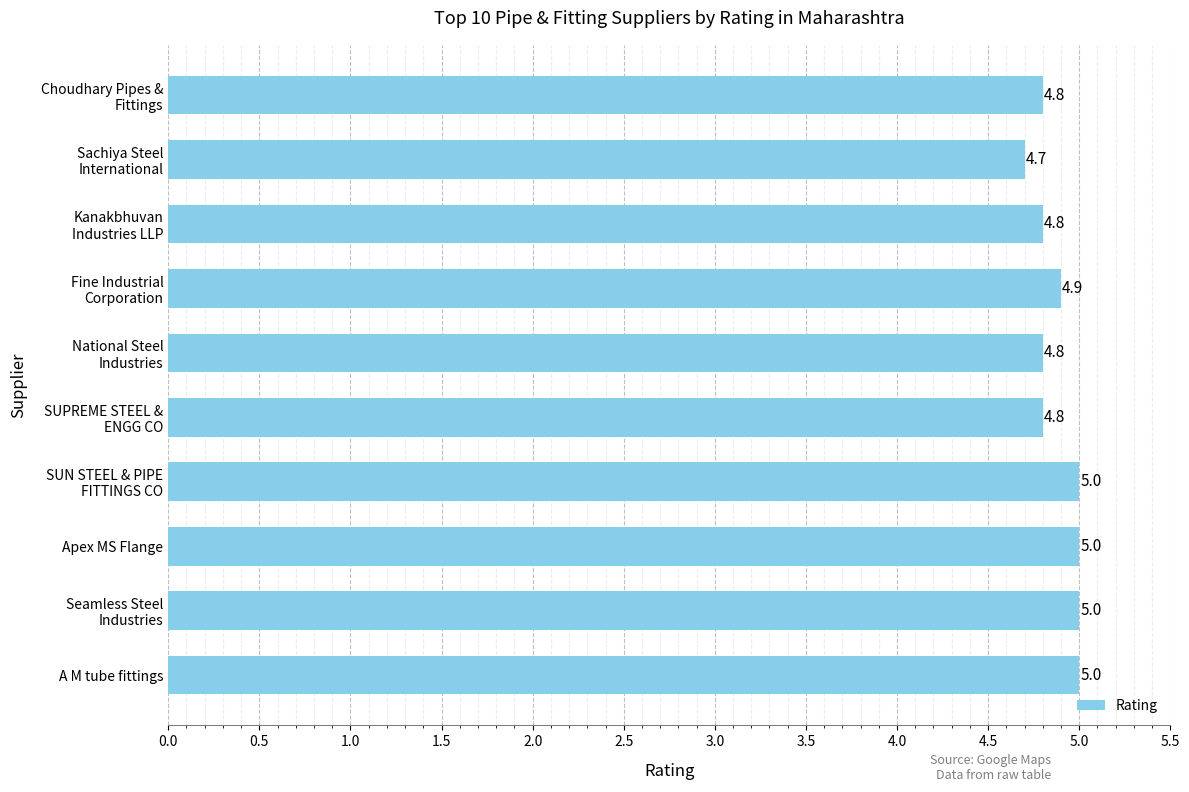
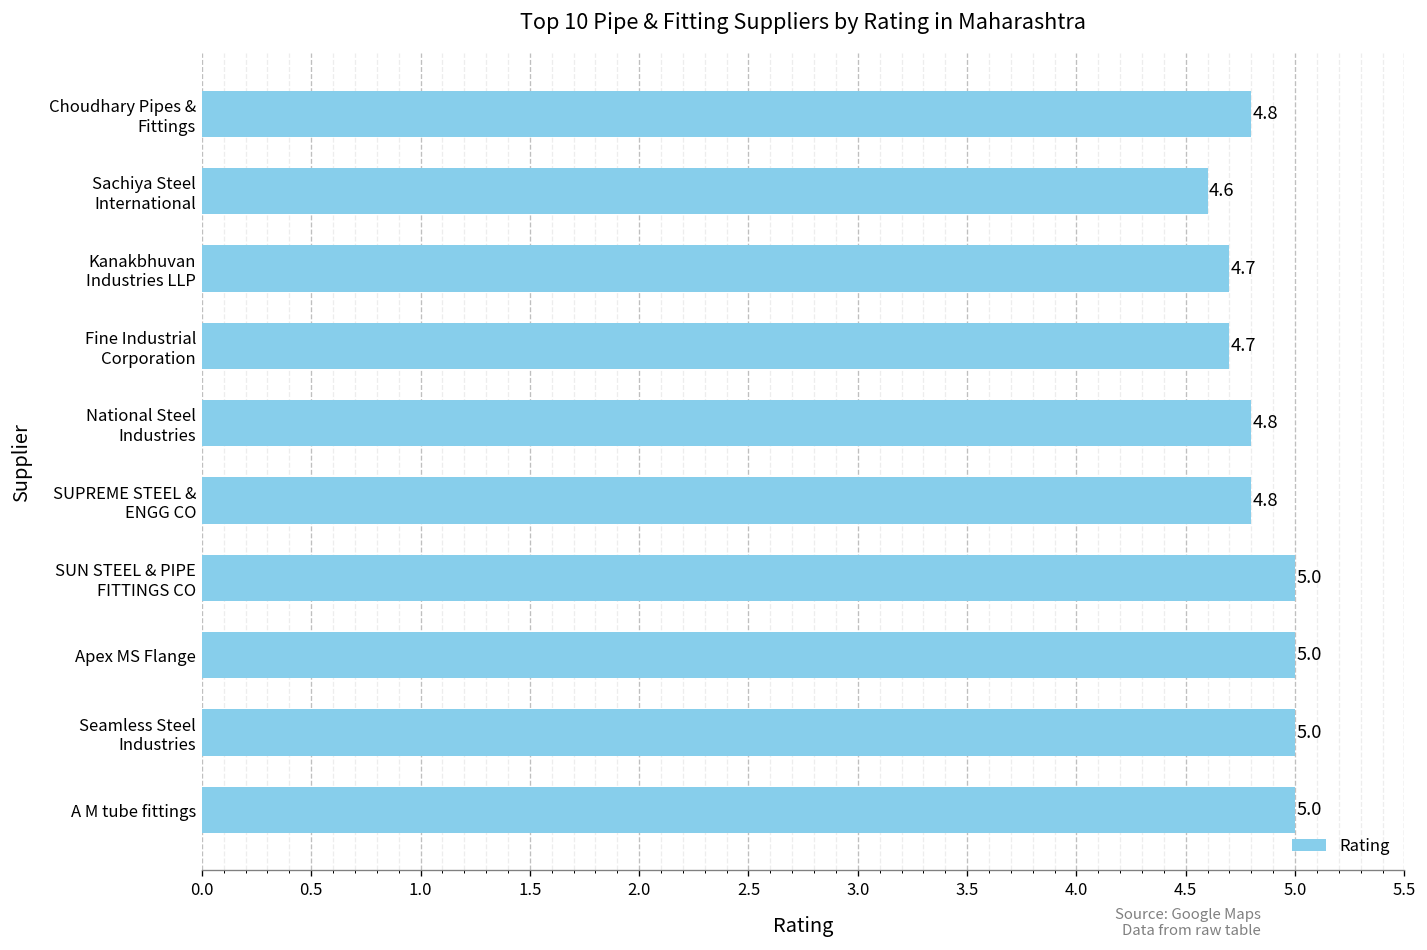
  {
    "Choudhary Pipes & Fittings": 4.8,
-   "Sachiya Steel International": 4.7,
-   "Kanakbhuvan Industries LLP": 4.8,
-   "Fine Industrial Corporation": 4.9,
+   "Sachiya Steel International": 4.6,
+   "Kanakbhuvan Industries LLP": 4.7,
+   "Fine Industrial Corporation": 4.7,
    "National Steel Industries": 4.8,
    "SUPREME STEEL & ENGG CO": 4.8,
    "SUN STEEL & PIPE FITTINGS CO": 5.0,
    "Apex MS Flange": 5.0,
    "Seamless Steel Industries": 5.0,
    "A M tube fittings": 5.0
  }
